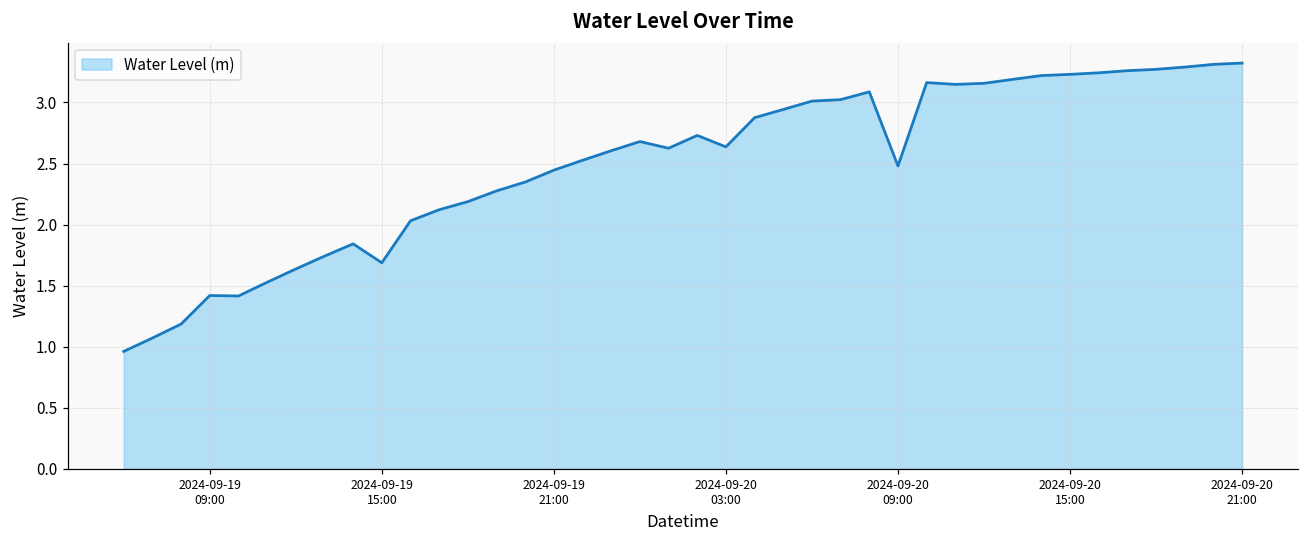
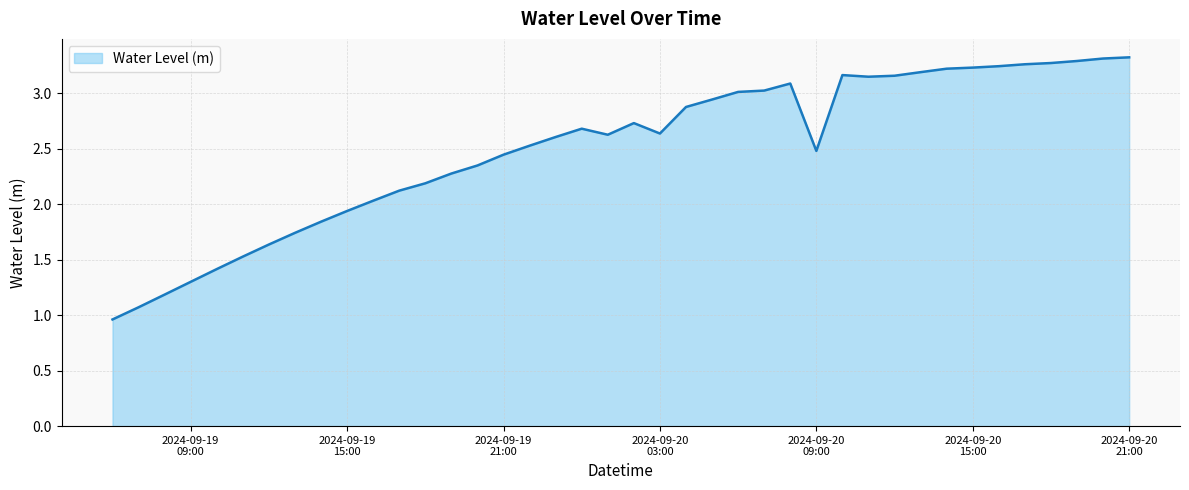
  {
-   "2024-09-19 09:00": 1.42,
-   "2024-09-19 15:00": 1.69,
+   "2024-09-19 09:00": 1.30,
+   "2024-09-19 15:00": 1.94,
    "2024-09-19 21:00": 2.45,
    "2024-09-20 03:00": 2.64,
    "2024-09-20 09:00": 2.48,
    "2024-09-20 15:00": 3.23,
    "2024-09-20 21:00": 3.32
  }
